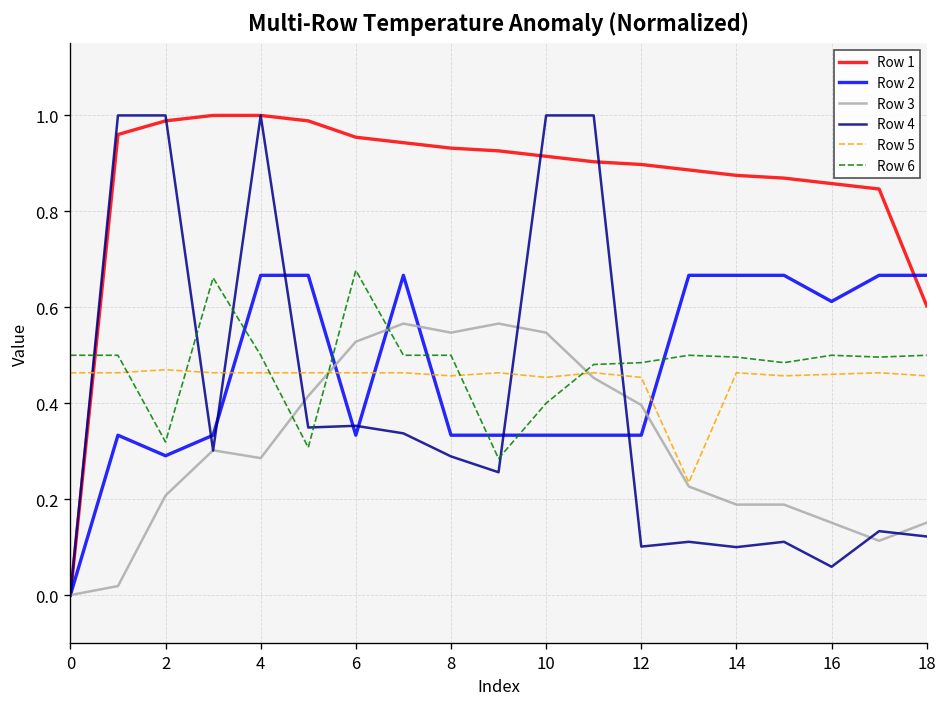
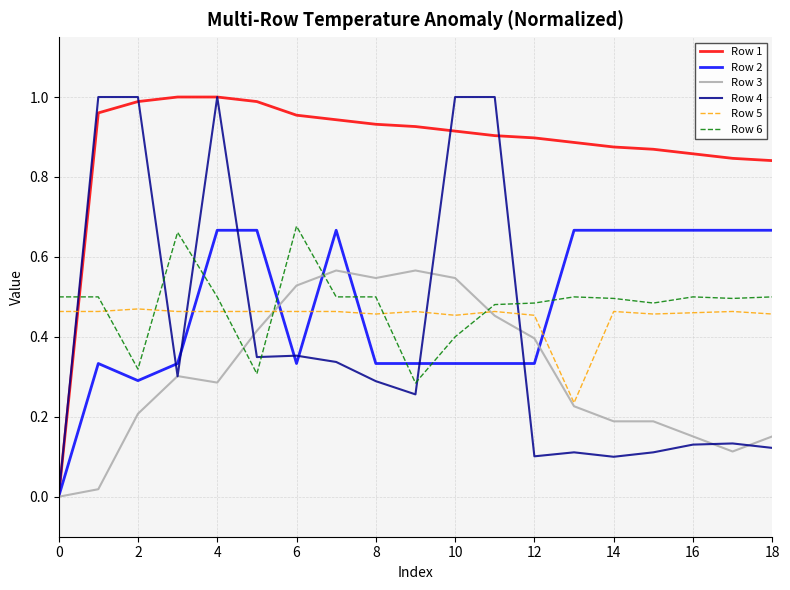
  {
    "Row 1": {
      "2": 0.99,
      "6": 0.95,
      "8": 0.93,
      "10": 0.91,
      "12": 0.90,
      "14": 0.88,
      "16": 0.86,
-     "18": 0.60
+     "18": 0.84
    },
    "Row 2": {
      "2": 0.29,
      "4": 0.67,
      "6": 0.33,
      "8": 0.33,
      "10": 0.33,
      "12": 0.33,
      "14": 0.67,
-     "16": 0.61,
+     "16": 0.67,
      "18": 0.67
    },
    "Row 3": {
      "2": 0.21,
      "4": 0.29,
      "6": 0.53,
      "8": 0.55,
      "10": 0.55,
      "12": 0.40,
      "14": 0.19,
      "16": 0.15,
      "18": 0.15
    },
    "Row 4": {
      "2": 1.00,
      "6": 0.35,
      "8": 0.29,
      "10": 1.00,
      "12": 0.10,
      "14": 0.10,
-     "16": 0.06,
+     "16": 0.13,
      "18": 0.12
    },
    "Row 5": {
      "0": 0.46,
      "2": 0.47,
      "4": 0.46,
      "6": 0.46,
      "8": 0.46,
      "10": 0.45,
      "12": 0.45,
      "14": 0.46,
      "16": 0.46,
      "18": 0.46
    },
    "Row 6": {
      "0": 0.50,
      "2": 0.32,
      "4": 0.50,
      "6": 0.68,
      "8": 0.50,
      "10": 0.40,
      "12": 0.48,
      "14": 0.50,
      "16": 0.50,
      "18": 0.50
    }
  }
